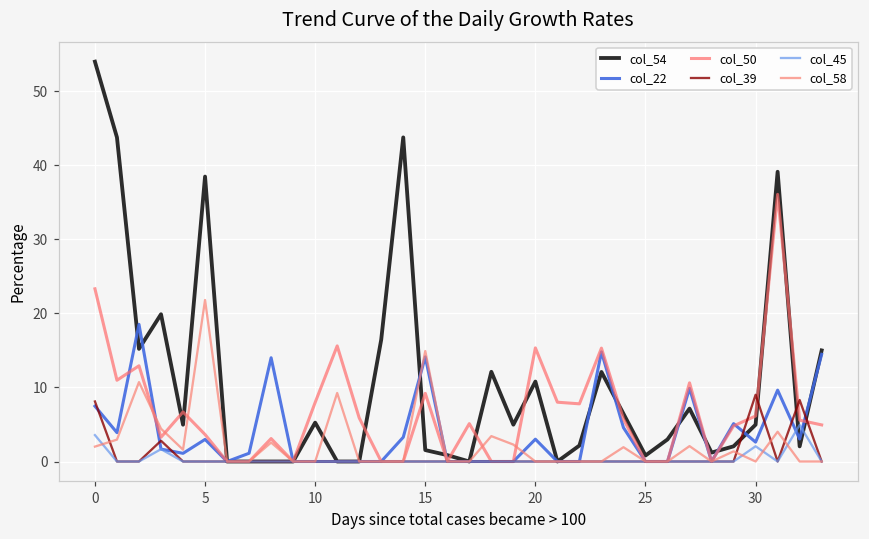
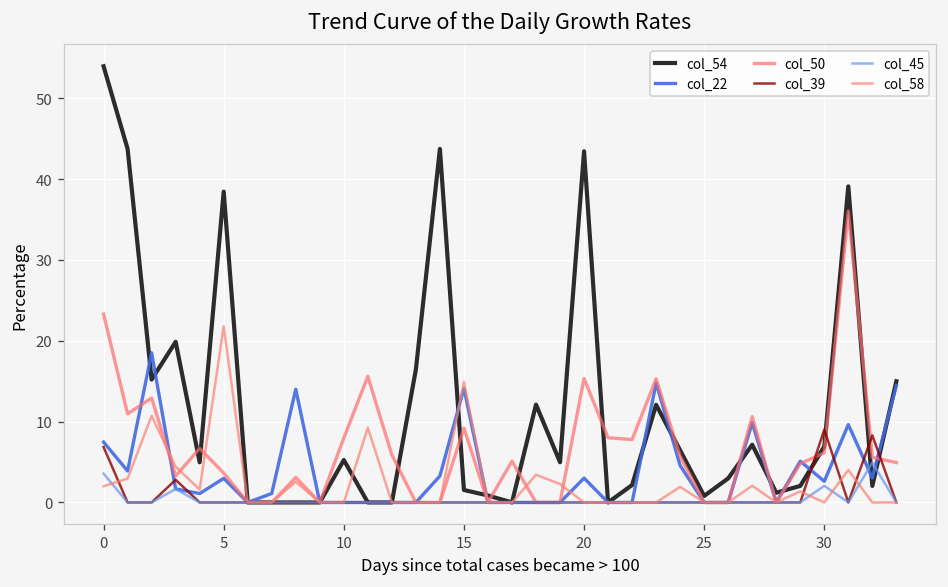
  {
    "col_54": {
      "0": 54,
      "5": 38,
      "10": 5,
      "15": 2,
-     "20": 11,
+     "20": 43,
      "25": 1,
-     "30": 5
+     "30": 7
    },
    "col_39": {
-     "0": 8,
+     "0": 7,
      "30": 9
    }
  }
